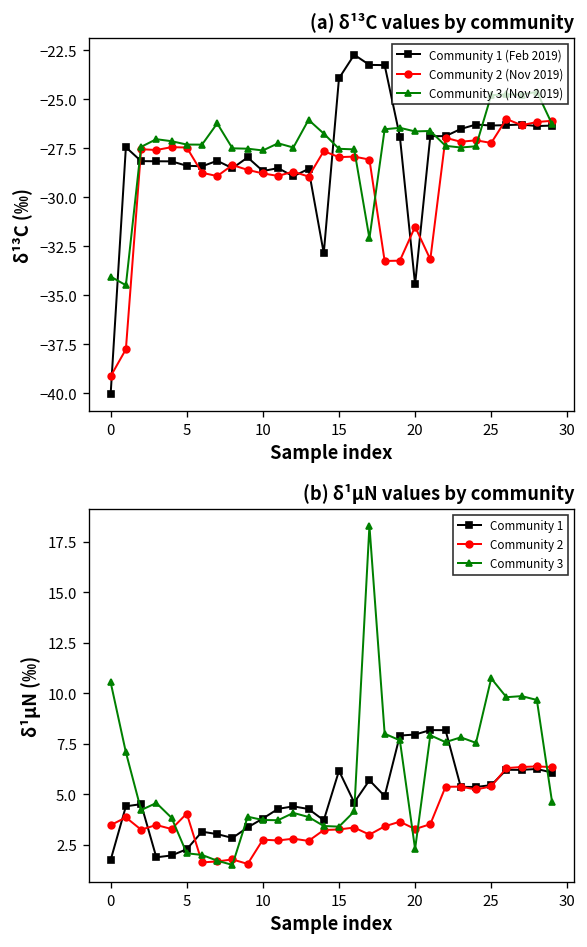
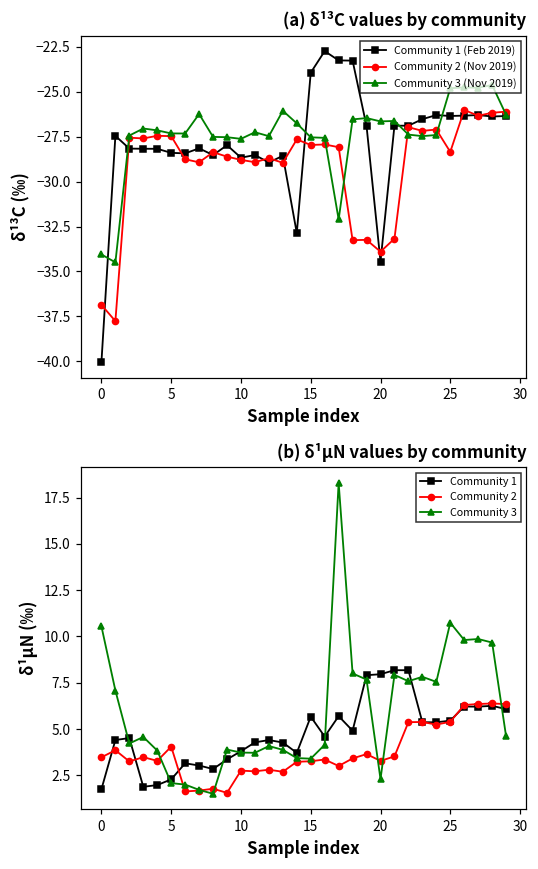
  {
    "(a) δ¹³C values by community": {
      "Community 1 (Feb 2019)": {
        "0": -40.0,
        "5": -28.4,
        "15": -23.9,
        "20": -34.5,
        "25": -26.4
      },
      "Community 2 (Nov 2019)": {
-       "0": -39.1,
+       "0": -36.9,
        "15": -28.0,
-       "20": -31.5,
-       "25": -27.2
+       "20": -33.9,
+       "25": -28.4
      },
      "Community 3 (Nov 2019)": {
        "0": -34.1,
        "10": -27.6,
        "15": -27.5,
        "20": -26.7
      }
    },
    "(b) δ¹µN values by community": {
      "Community 1": {
        "0": 1.8,
        "5": 2.3,
-       "15": 6.2,
+       "15": 5.7,
        "20": 8.0
      },
      "Community 2": {
        "0": 3.5,
        "5": 4.0,
        "10": 2.8,
        "20": 3.3
      },
      "Community 3": {
        "0": 10.5,
        "5": 2.1,
        "20": 2.3,
        "25": 10.7
      }
    }
  }
